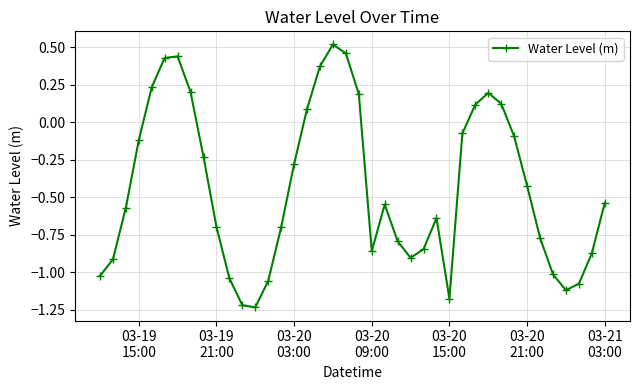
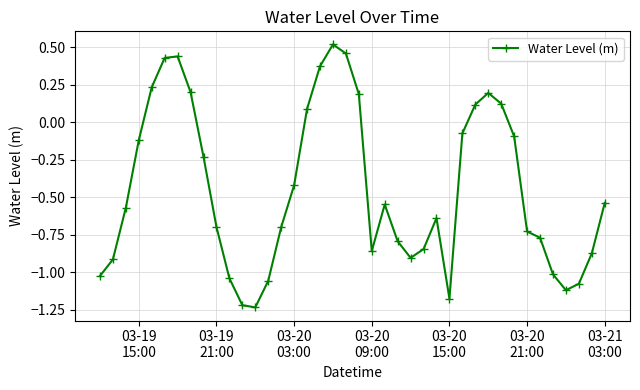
  {
    "03-19 15:00": -0.12,
    "03-19 21:00": -0.70,
-   "03-20 03:00": -0.28,
+   "03-20 03:00": -0.42,
    "03-20 09:00": -0.86,
    "03-20 15:00": -1.18,
-   "03-20 21:00": -0.42,
+   "03-20 21:00": -0.73,
    "03-21 03:00": -0.54
  }
